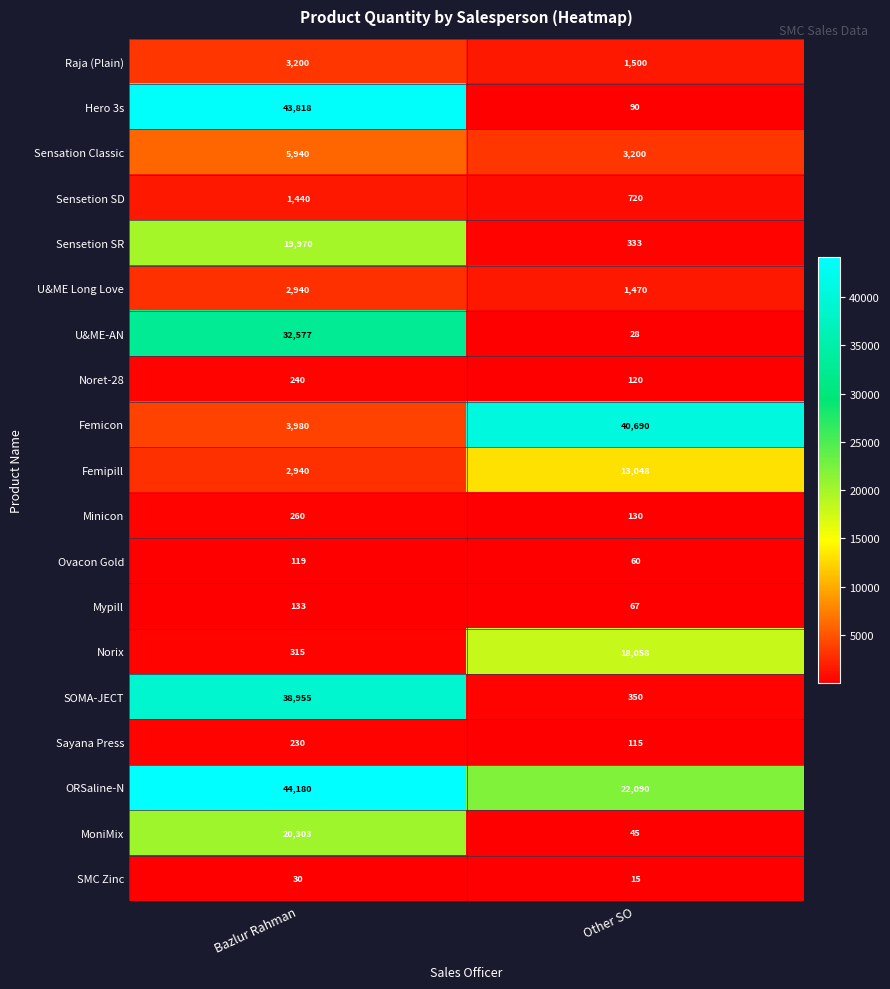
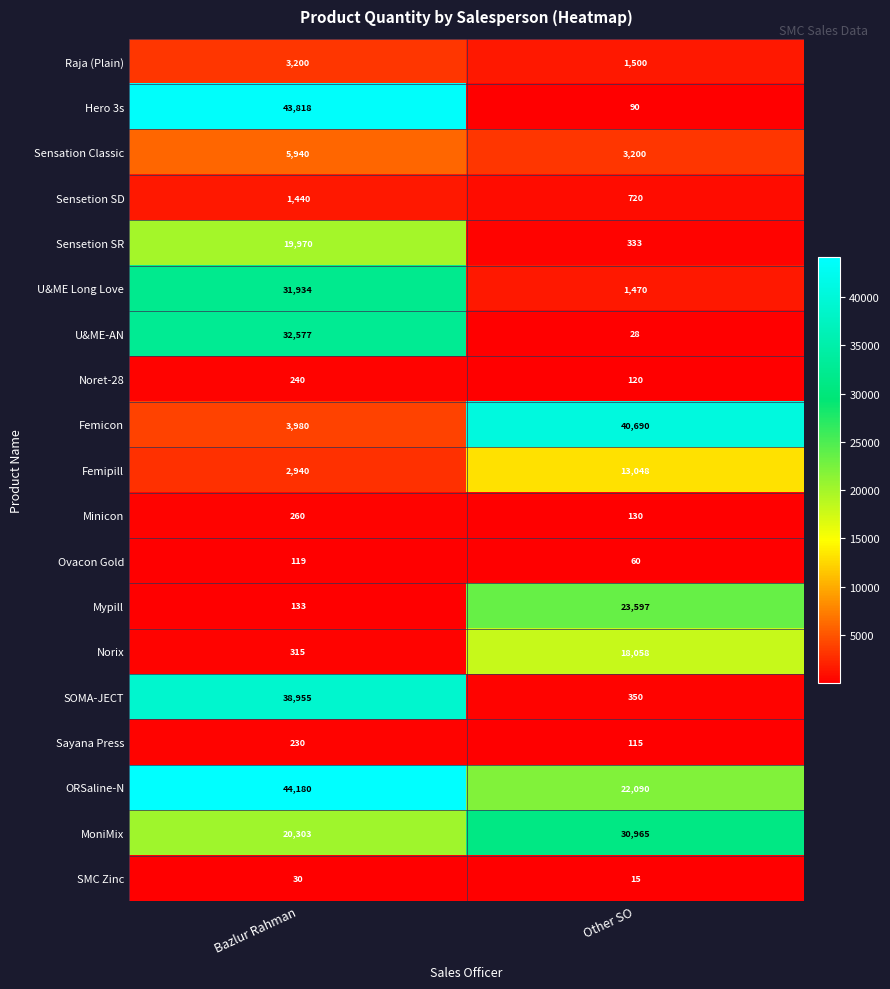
  {
    "Raja (Plain)": {
      "Bazlur Rahman": "3,200",
      "Other SO": "1,500"
    },
    "Hero 3s": {
      "Bazlur Rahman": "43,818",
      "Other SO": "90"
    },
    "Sensation Classic": {
      "Bazlur Rahman": "5,940",
      "Other SO": "3,200"
    },
    "Sensetion SD": {
      "Bazlur Rahman": "1,440",
      "Other SO": "720"
    },
    "Sensetion SR": {
      "Bazlur Rahman": "19,970",
      "Other SO": "333"
    },
    "U&ME Long Love": {
-     "Bazlur Rahman": "2,940",
+     "Bazlur Rahman": "31,934",
      "Other SO": "1,470"
    },
    "U&ME-AN": {
      "Bazlur Rahman": "32,577",
      "Other SO": "28"
    },
    "Noret-28": {
      "Bazlur Rahman": "240",
      "Other SO": "120"
    },
    "Femicon": {
      "Bazlur Rahman": "3,980",
      "Other SO": "40,690"
    },
    "Femipill": {
      "Bazlur Rahman": "2,940",
      "Other SO": "13,048"
    },
    "Minicon": {
      "Bazlur Rahman": "260",
      "Other SO": "130"
    },
    "Ovacon Gold": {
      "Bazlur Rahman": "119",
      "Other SO": "60"
    },
    "Mypill": {
      "Bazlur Rahman": "133",
-     "Other SO": "67"
+     "Other SO": "23,597"
    },
    "Norix": {
      "Bazlur Rahman": "315",
      "Other SO": "18,058"
    },
    "SOMA-JECT": {
      "Bazlur Rahman": "38,955",
      "Other SO": "350"
    },
    "Sayana Press": {
      "Bazlur Rahman": "230",
      "Other SO": "115"
    },
    "ORSaline-N": {
      "Bazlur Rahman": "44,180",
      "Other SO": "22,090"
    },
    "MoniMix": {
      "Bazlur Rahman": "20,303",
-     "Other SO": "45"
+     "Other SO": "30,965"
    },
    "SMC Zinc": {
      "Bazlur Rahman": "30",
      "Other SO": "15"
    }
  }
